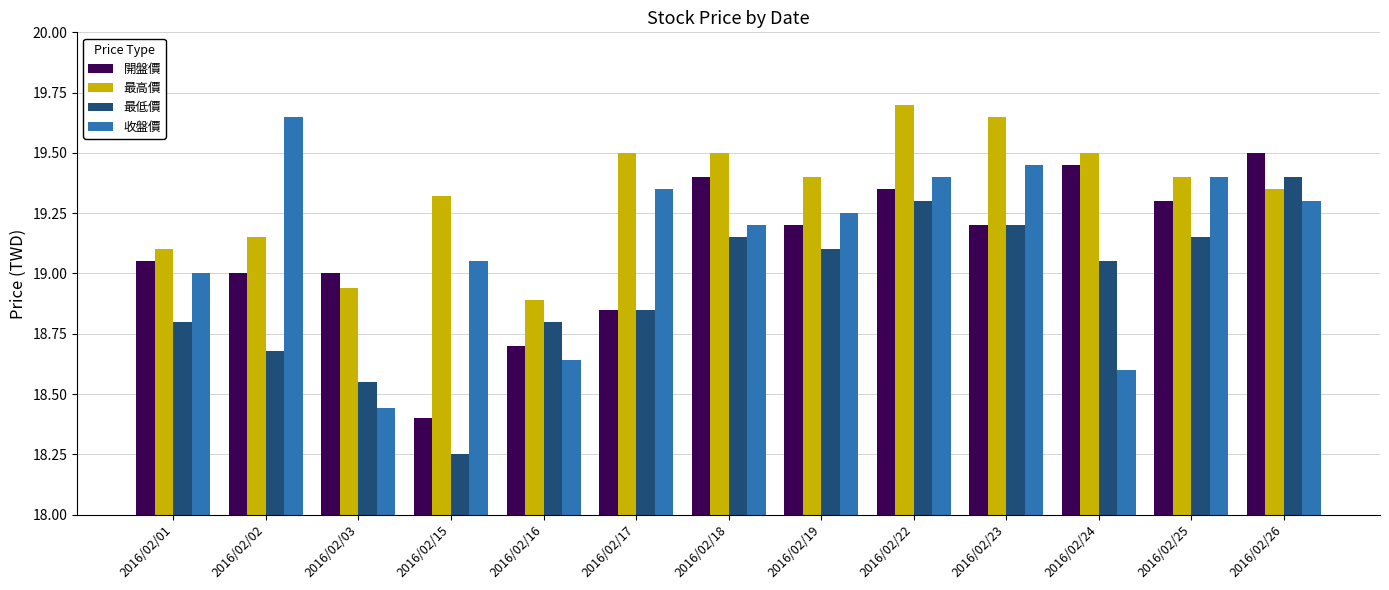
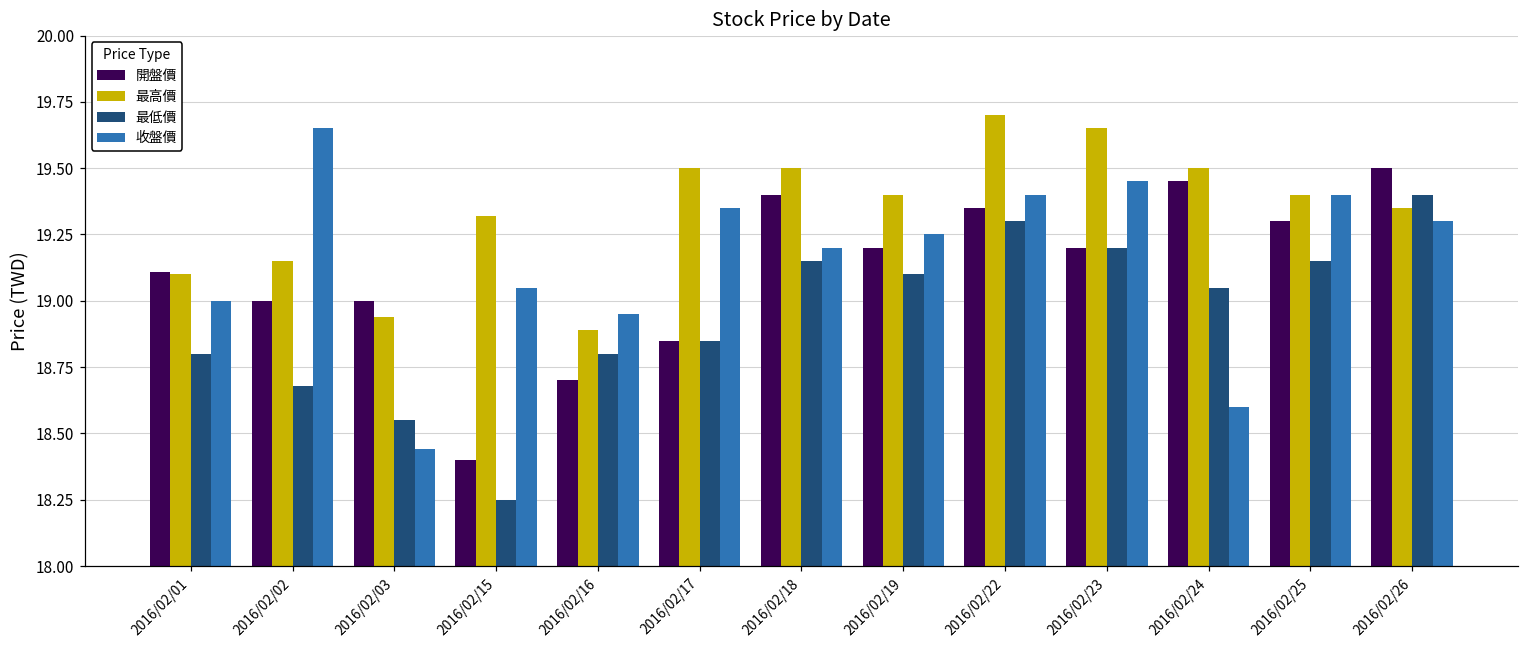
  {
    "開盤價": {
-     "2016/02/01": 19.05,
+     "2016/02/01": 19.11,
      "2016/02/02": 19.00,
      "2016/02/03": 19.00,
      "2016/02/15": 18.40,
      "2016/02/16": 18.70,
      "2016/02/17": 18.85,
      "2016/02/18": 19.40,
      "2016/02/19": 19.20,
      "2016/02/22": 19.35,
      "2016/02/23": 19.20,
      "2016/02/24": 19.45,
      "2016/02/25": 19.30,
      "2016/02/26": 19.50
    },
    "最高價": {
      "2016/02/01": 19.10,
      "2016/02/02": 19.15,
      "2016/02/03": 18.94,
      "2016/02/15": 19.32,
      "2016/02/16": 18.89,
      "2016/02/17": 19.50,
      "2016/02/18": 19.50,
      "2016/02/19": 19.40,
      "2016/02/22": 19.70,
      "2016/02/23": 19.65,
      "2016/02/24": 19.50,
      "2016/02/25": 19.40,
      "2016/02/26": 19.35
    },
    "最低價": {
      "2016/02/01": 18.80,
      "2016/02/02": 18.68,
      "2016/02/03": 18.55,
      "2016/02/15": 18.25,
      "2016/02/16": 18.80,
      "2016/02/17": 18.85,
      "2016/02/18": 19.15,
      "2016/02/19": 19.10,
      "2016/02/22": 19.30,
      "2016/02/23": 19.20,
      "2016/02/24": 19.05,
      "2016/02/25": 19.15,
      "2016/02/26": 19.40
    },
    "收盤價": {
      "2016/02/01": 19.00,
      "2016/02/02": 19.65,
      "2016/02/03": 18.44,
      "2016/02/15": 19.05,
-     "2016/02/16": 18.64,
+     "2016/02/16": 18.95,
      "2016/02/17": 19.35,
      "2016/02/18": 19.20,
      "2016/02/19": 19.25,
      "2016/02/22": 19.40,
      "2016/02/23": 19.45,
      "2016/02/24": 18.60,
      "2016/02/25": 19.40,
      "2016/02/26": 19.30
    }
  }
